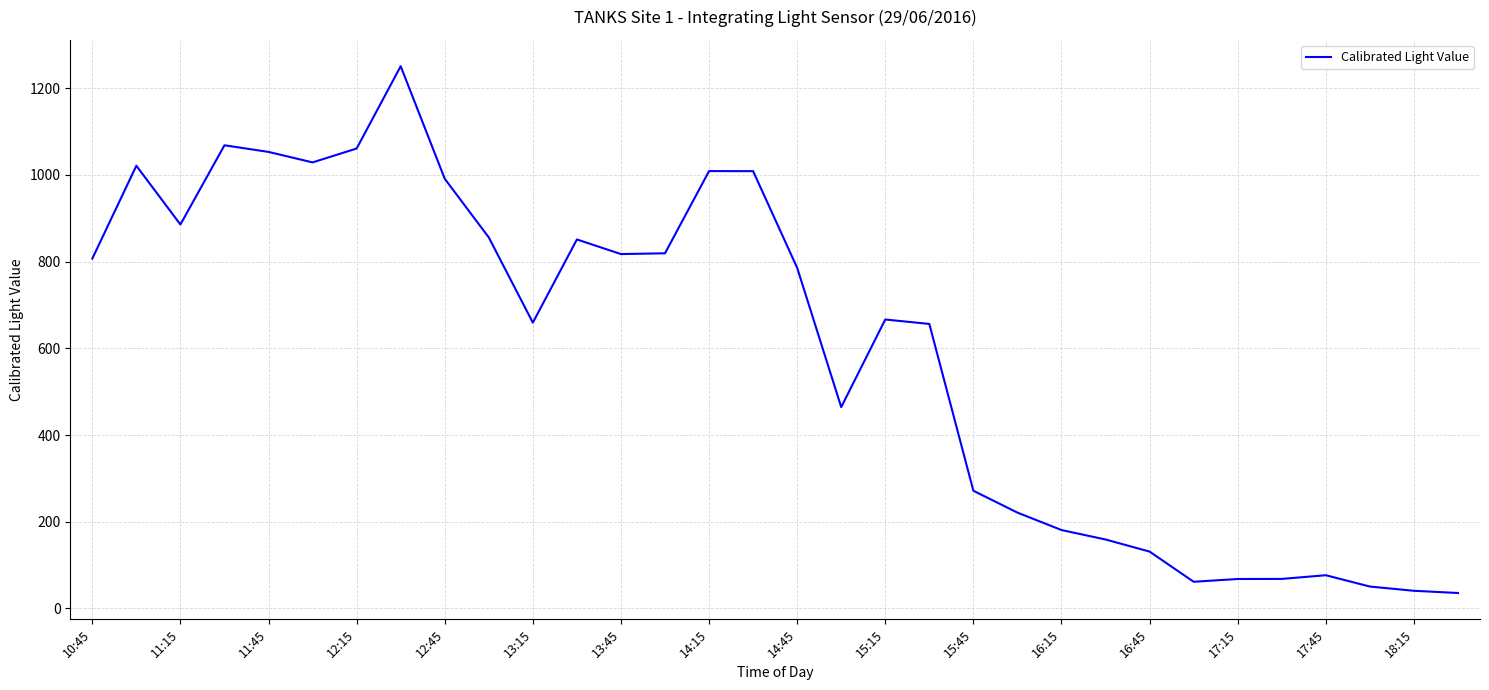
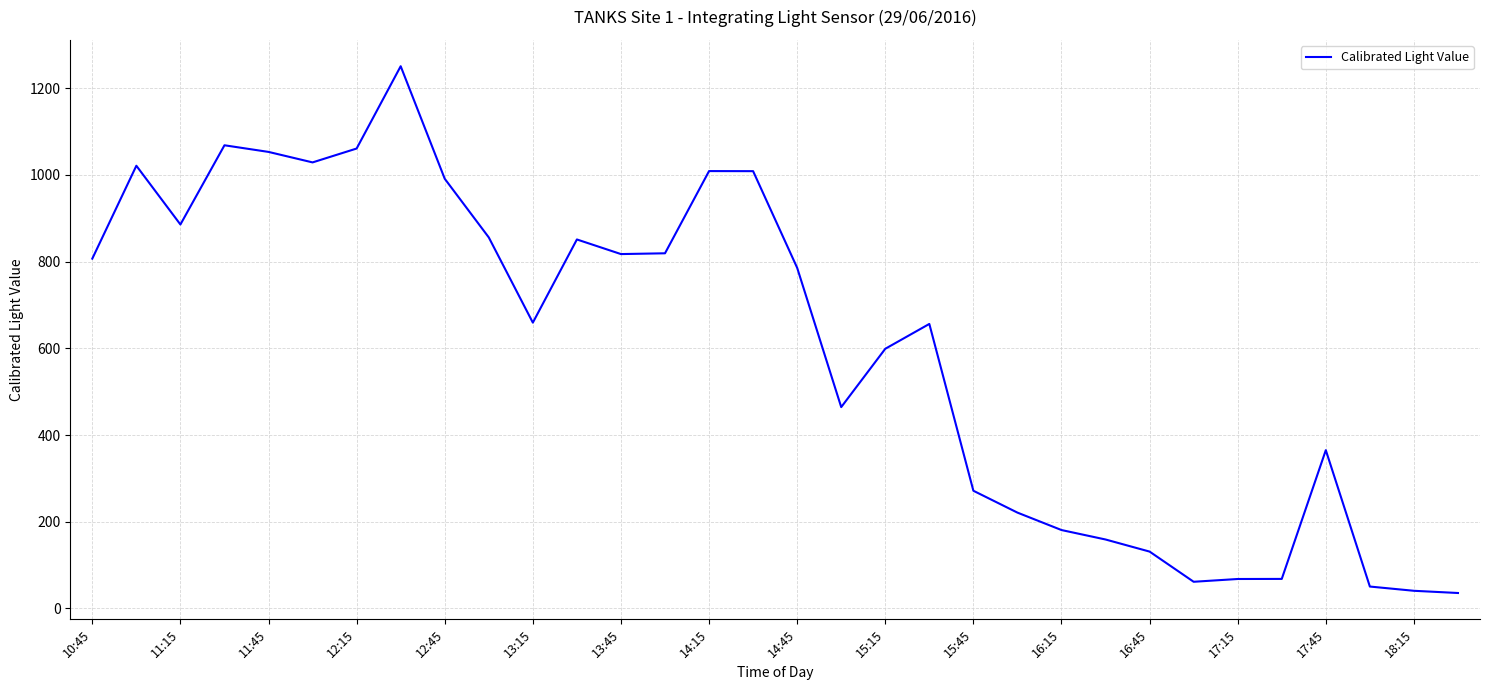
  {
    "10:45": 810,
    "11:15": 890,
    "11:45": 1050,
    "12:15": 1060,
    "12:45": 990,
    "13:15": 660,
    "13:45": 820,
    "14:15": 1010,
    "14:45": 790,
-   "15:15": 670,
+   "15:15": 600,
    "15:45": 270,
    "16:15": 180,
    "16:45": 130,
    "17:15": 70,
-   "17:45": 80,
+   "17:45": 370,
    "18:15": 40
  }
